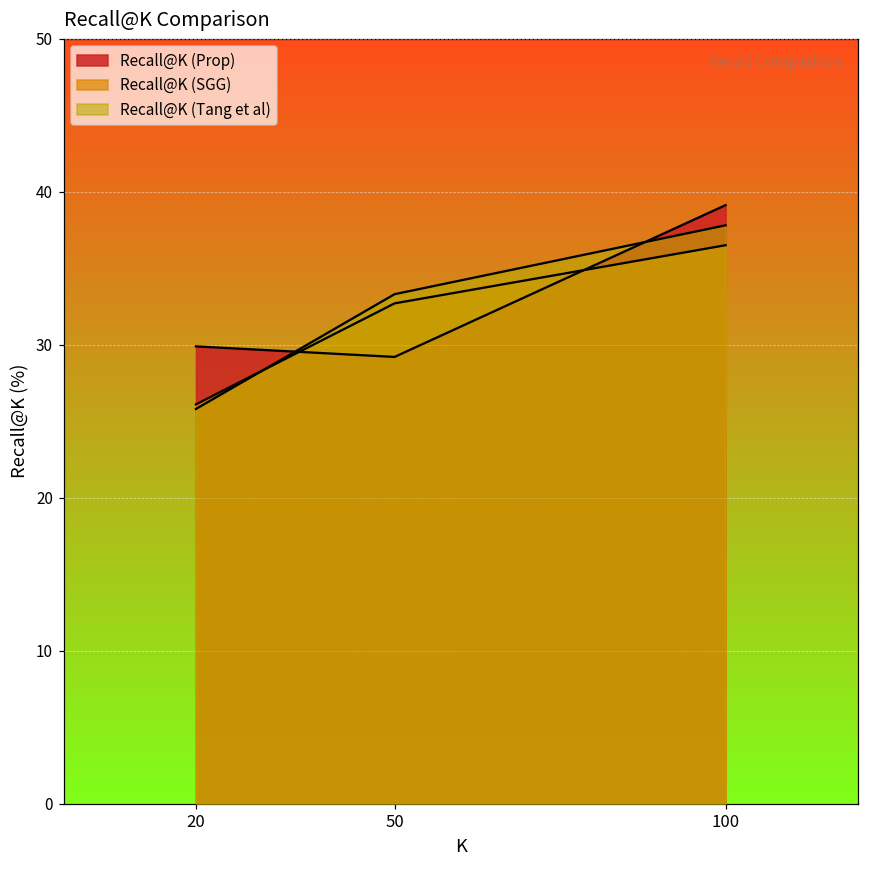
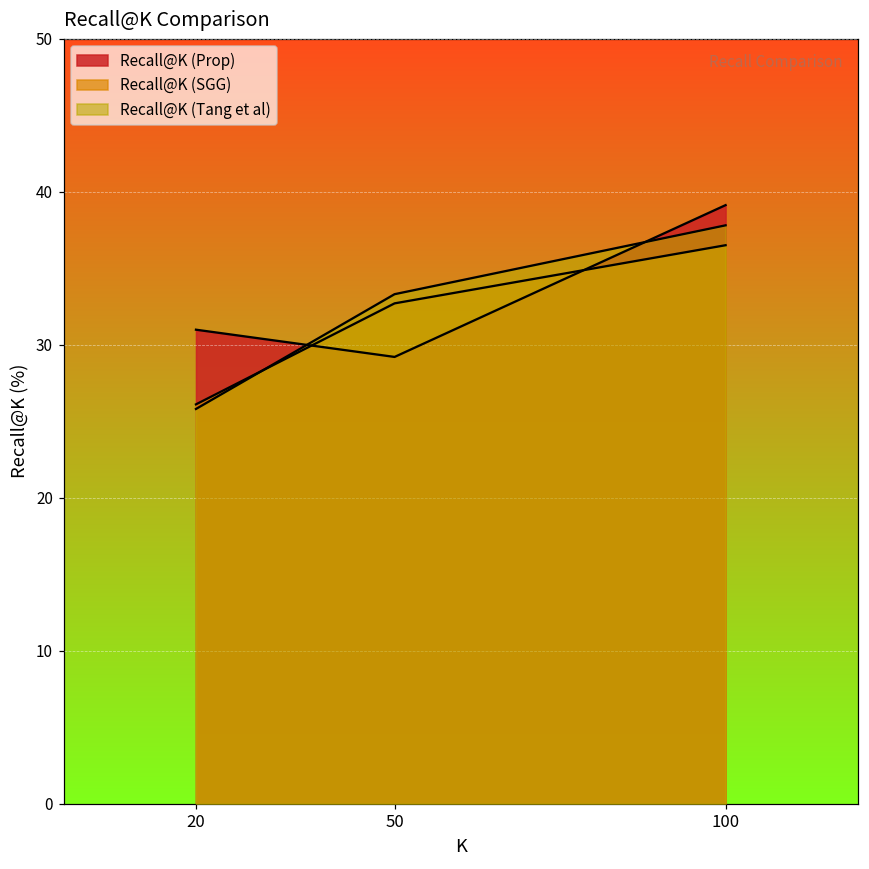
  {
    "Recall@K (Prop)": {
-     "20": 29.9,
+     "20": 31.0,
      "50": 29.2,
      "100": 39.1
    }
  }
